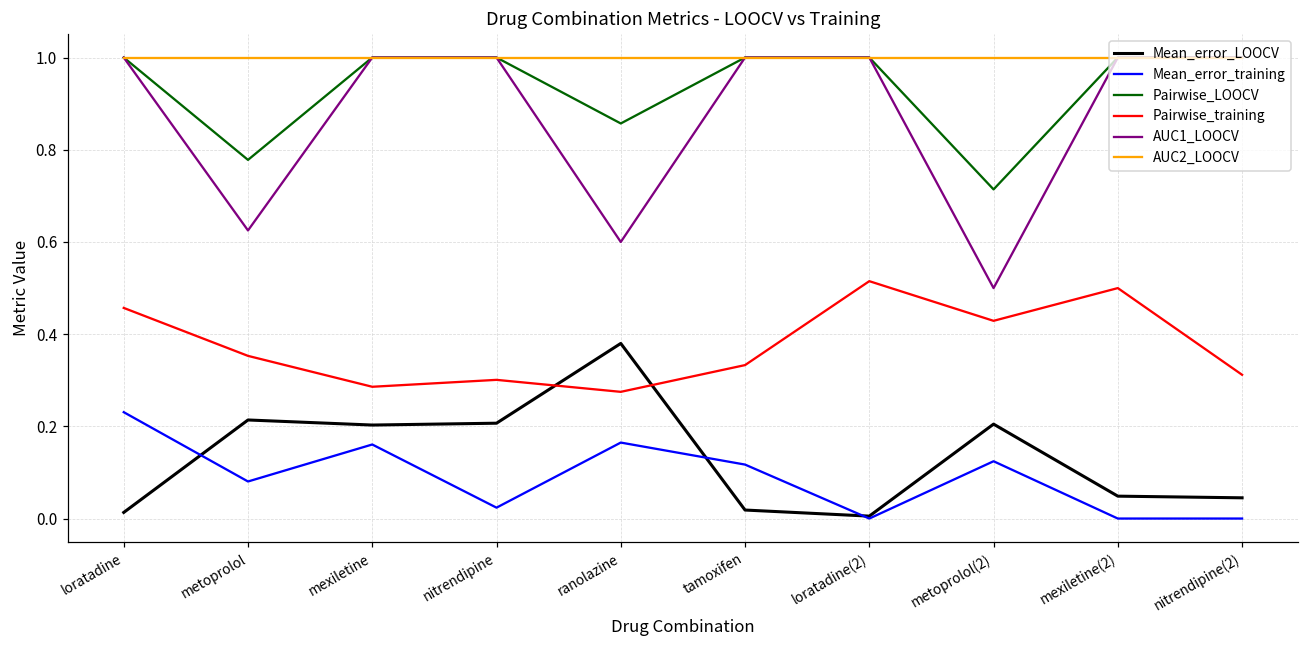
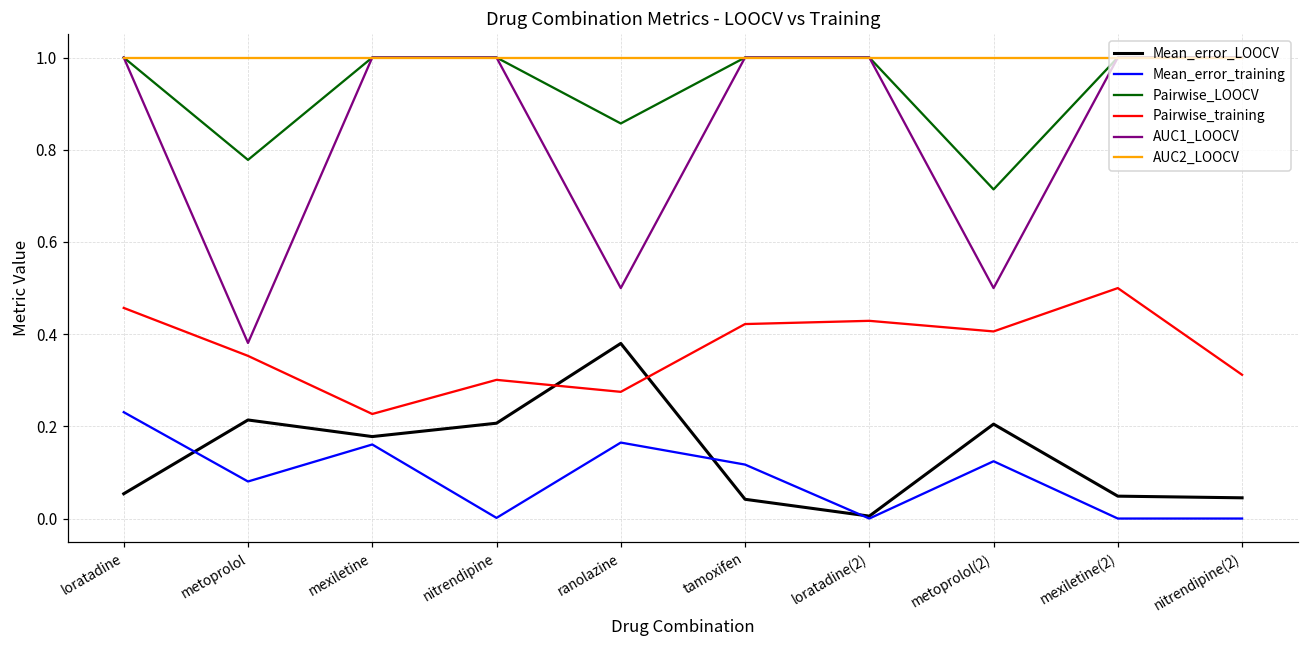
  {
    "Mean_error_LOOCV": {
-     "loratadine": 0.01,
+     "loratadine": 0.05,
      "metoprolol": 0.21,
-     "mexiletine": 0.20,
+     "mexiletine": 0.18,
      "nitrendipine": 0.21,
      "ranolazine": 0.38,
-     "tamoxifen": 0.02,
+     "tamoxifen": 0.04,
      "metoprolol(2)": 0.21,
      "mexiletine(2)": 0.05,
      "nitrendipine(2)": 0.05
    },
    "Mean_error_training": {
      "loratadine": 0.23,
      "metoprolol": 0.08,
      "mexiletine": 0.16,
-     "nitrendipine": 0.02,
+     "nitrendipine": 0.00,
      "ranolazine": 0.17,
      "tamoxifen": 0.12,
      "metoprolol(2)": 0.12,
      "mexiletine(2)": 0.00,
      "nitrendipine(2)": 0.00
    },
    "Pairwise_LOOCV": {
      "metoprolol": 0.78,
      "ranolazine": 0.86,
      "metoprolol(2)": 0.71
    },
    "Pairwise_training": {
      "loratadine": 0.46,
      "metoprolol": 0.35,
-     "mexiletine": 0.29,
+     "mexiletine": 0.23,
      "nitrendipine": 0.30,
      "ranolazine": 0.28,
-     "tamoxifen": 0.33,
-     "loratadine(2)": 0.52,
-     "metoprolol(2)": 0.43,
+     "tamoxifen": 0.42,
+     "loratadine(2)": 0.43,
+     "metoprolol(2)": 0.41,
      "mexiletine(2)": 0.50,
      "nitrendipine(2)": 0.31
    },
    "AUC1_LOOCV": {
-     "metoprolol": 0.63,
-     "ranolazine": 0.6,
+     "metoprolol": 0.38,
+     "ranolazine": 0.5,
      "metoprolol(2)": 0.50
    },
    "AUC2_LOOCV": {
      "metoprolol": 1.00,
      "ranolazine": 1.00,
      "metoprolol(2)": 1.00
    }
  }
